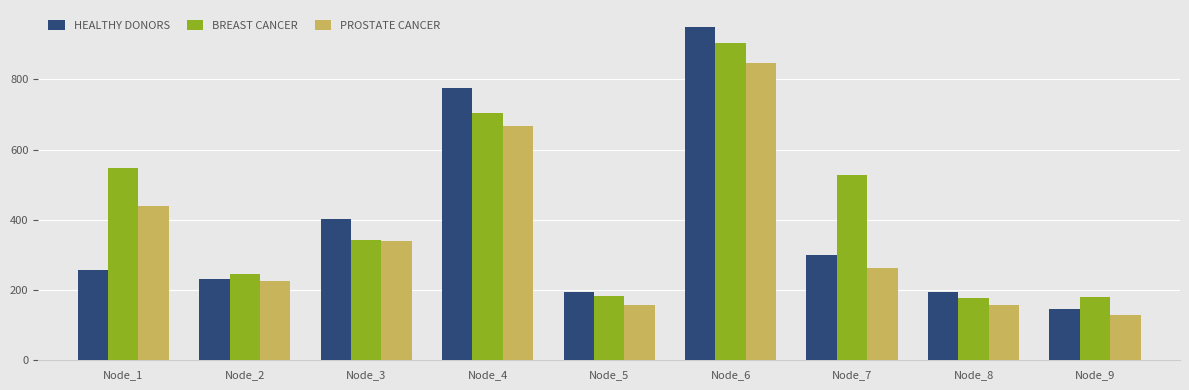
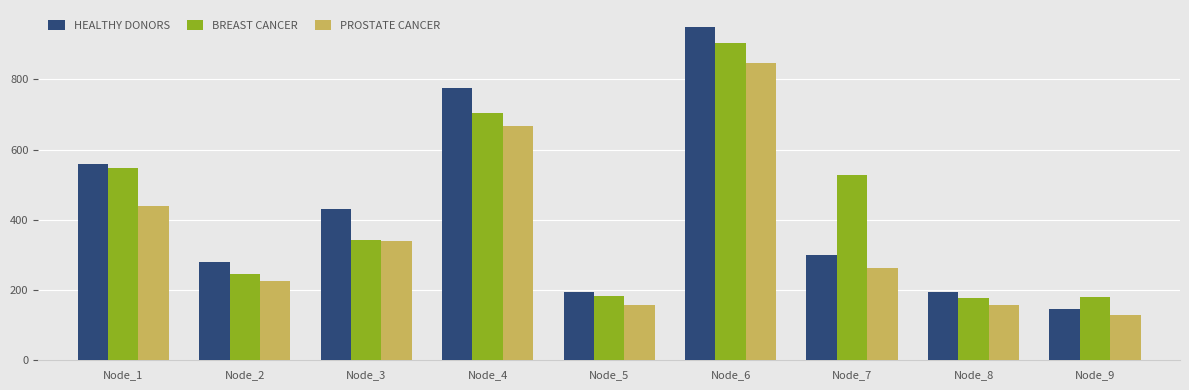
  {
    "HEALTHY DONORS": {
-     "Node_1": 260,
-     "Node_2": 230,
-     "Node_3": 400,
+     "Node_1": 560,
+     "Node_2": 280,
+     "Node_3": 430,
      "Node_4": 780,
      "Node_5": 200,
      "Node_6": 950,
      "Node_7": 300,
      "Node_8": 190,
      "Node_9": 150
    },
    "BREAST CANCER": {
      "Node_1": 550,
      "Node_2": 250,
      "Node_3": 340,
      "Node_4": 710,
      "Node_5": 180,
      "Node_6": 900,
      "Node_7": 530,
      "Node_8": 180,
      "Node_9": 180
    },
    "PROSTATE CANCER": {
      "Node_1": 440,
      "Node_2": 230,
      "Node_3": 340,
      "Node_4": 670,
      "Node_5": 160,
      "Node_6": 850,
      "Node_7": 260,
      "Node_8": 160,
      "Node_9": 130
    }
  }
